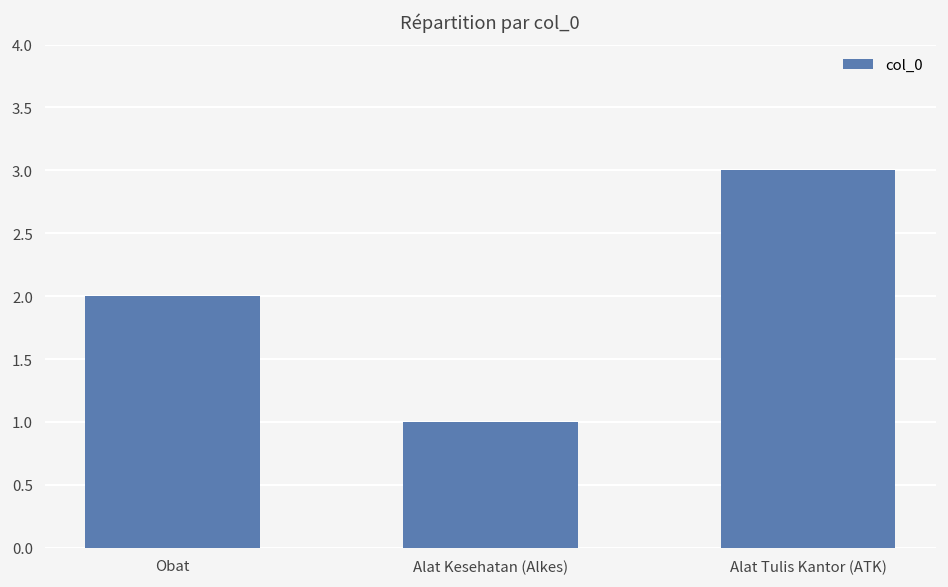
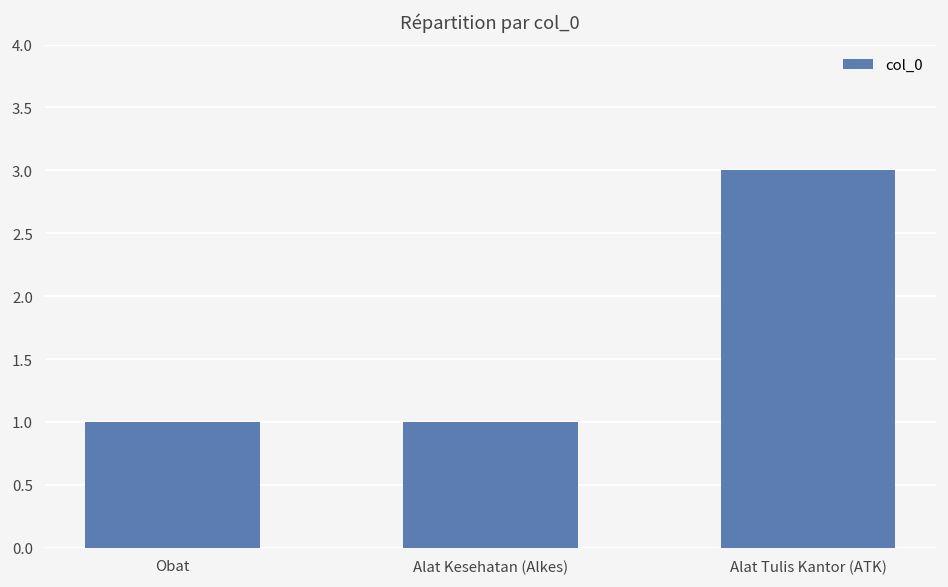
  {
-   "Obat": 2,
+   "Obat": 1,
    "Alat Kesehatan (Alkes)": 1,
    "Alat Tulis Kantor (ATK)": 3
  }
